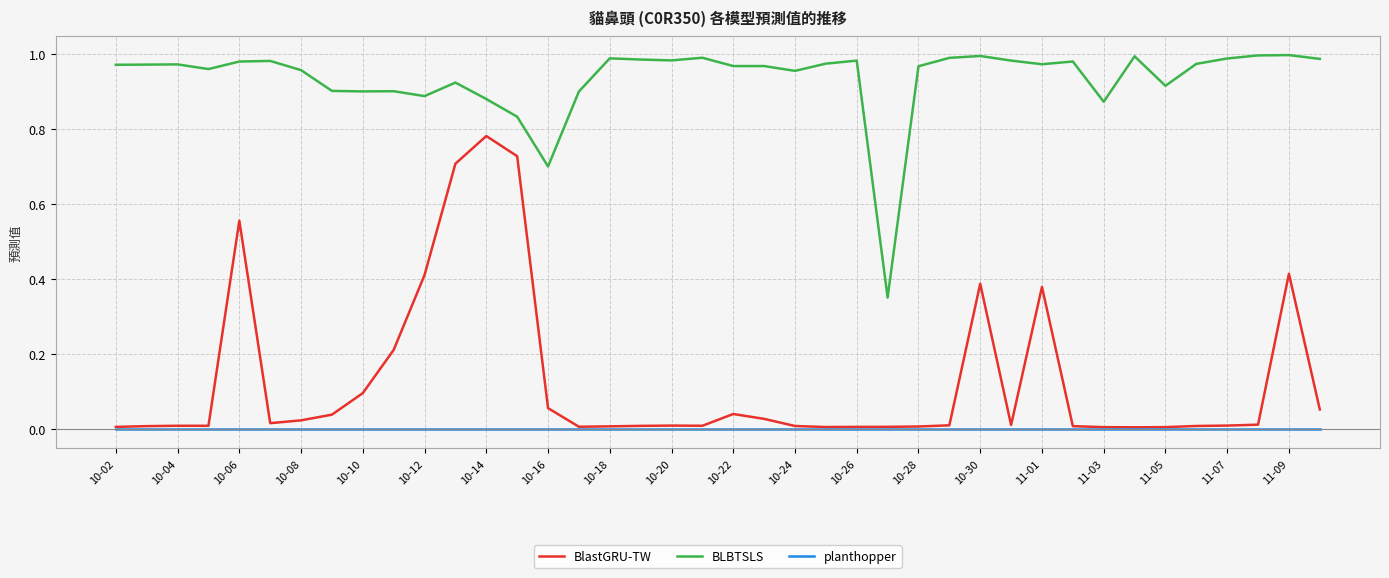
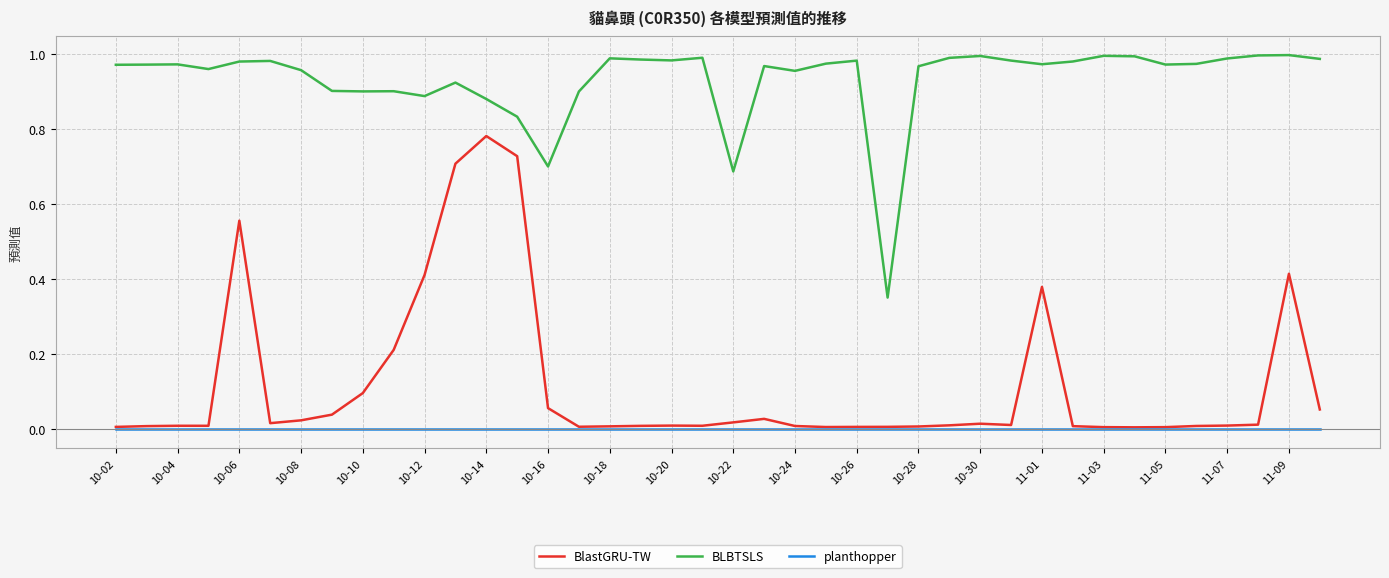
  {
    "BlastGRU-TW": {
      "10-04": 0.01,
      "10-06": 0.56,
      "10-08": 0.02,
      "10-10": 0.10,
      "10-12": 0.41,
      "10-14": 0.78,
      "10-16": 0.06,
      "10-18": 0.01,
      "10-20": 0.01,
-     "10-22": 0.04,
+     "10-22": 0.02,
      "10-24": 0.01,
      "10-28": 0.01,
-     "10-30": 0.39,
+     "10-30": 0.02,
      "11-01": 0.38,
      "11-07": 0.01,
      "11-09": 0.41
    },
    "BLBTSLS": {
      "10-02": 0.97,
      "10-04": 0.97,
      "10-06": 0.98,
      "10-08": 0.96,
      "10-10": 0.90,
      "10-12": 0.89,
      "10-14": 0.88,
      "10-16": 0.70,
      "10-18": 0.99,
      "10-20": 0.98,
-     "10-22": 0.97,
+     "10-22": 0.69,
      "10-24": 0.95,
      "10-26": 0.98,
      "10-28": 0.97,
      "10-30": 0.99,
      "11-01": 0.97,
-     "11-03": 0.87,
-     "11-05": 0.91,
+     "11-03": 0.99,
+     "11-05": 0.97,
      "11-07": 0.99,
      "11-09": 1.00
    },
    "planthopper": {
      "10-04": 0.00,
      "10-06": 0.00,
      "10-08": 0.00,
      "10-10": 0.00,
      "10-12": 0.00,
      "10-14": 0.00,
      "10-16": 0.00,
      "10-18": 0.00,
      "10-20": 0.00,
      "10-22": 0.00,
      "10-24": 0.00,
      "10-28": 0.00,
      "10-30": 0.00,
      "11-01": 0.00,
      "11-07": 0.00,
      "11-09": 0.00
    }
  }
